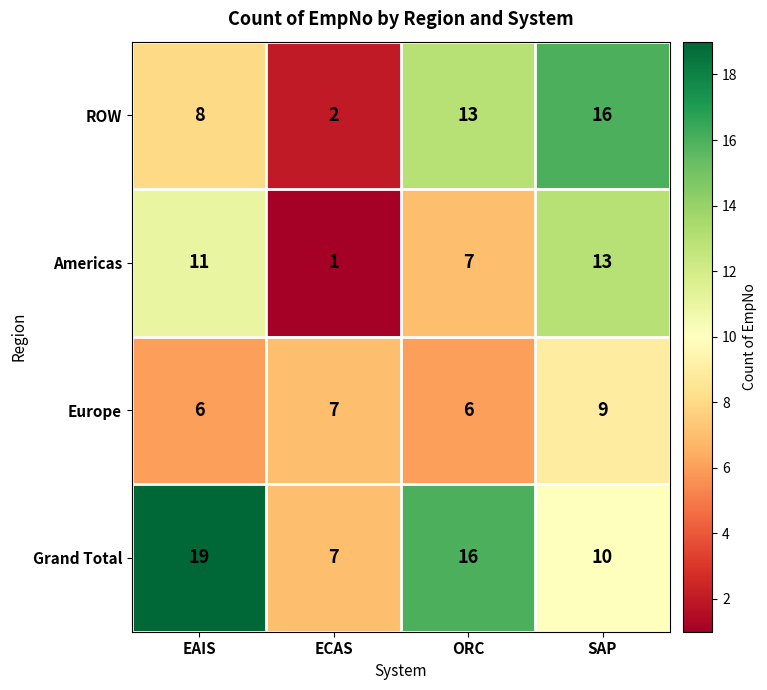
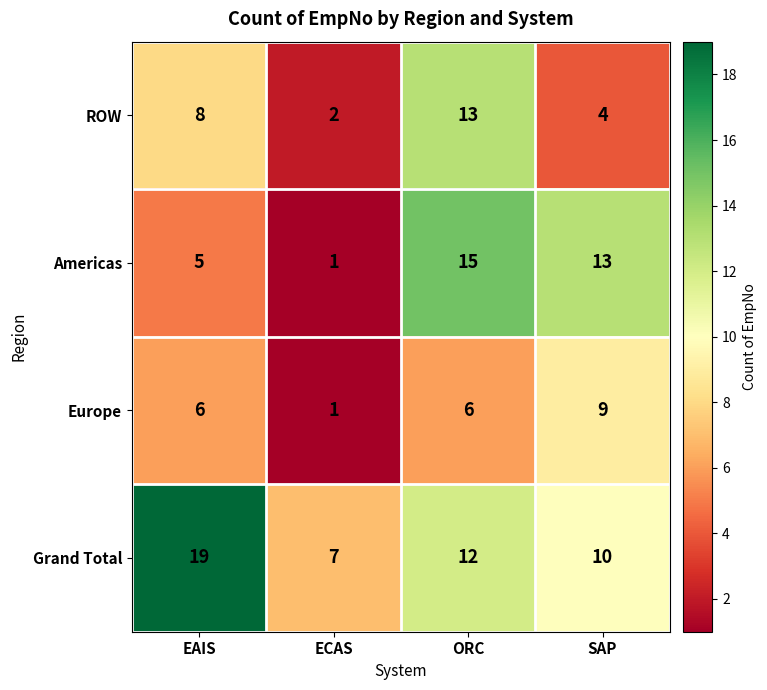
  {
    "ROW": {
      "EAIS": 8,
      "ECAS": 2,
      "ORC": 13,
-     "SAP": 16
+     "SAP": 4
    },
    "Americas": {
-     "EAIS": 11,
+     "EAIS": 5,
      "ECAS": 1,
-     "ORC": 7,
+     "ORC": 15,
      "SAP": 13
    },
    "Europe": {
      "EAIS": 6,
-     "ECAS": 7,
+     "ECAS": 1,
      "ORC": 6,
      "SAP": 9
    },
    "Grand Total": {
      "EAIS": 19,
      "ECAS": 7,
-     "ORC": 16,
+     "ORC": 12,
      "SAP": 10
    }
  }
